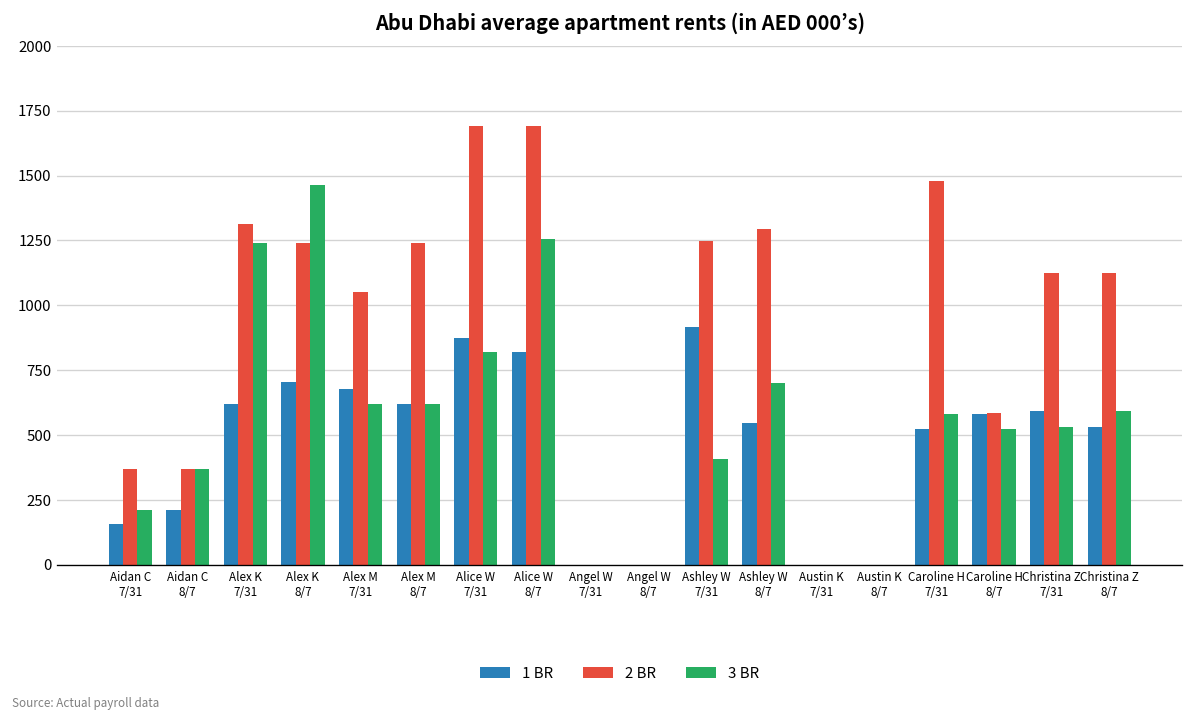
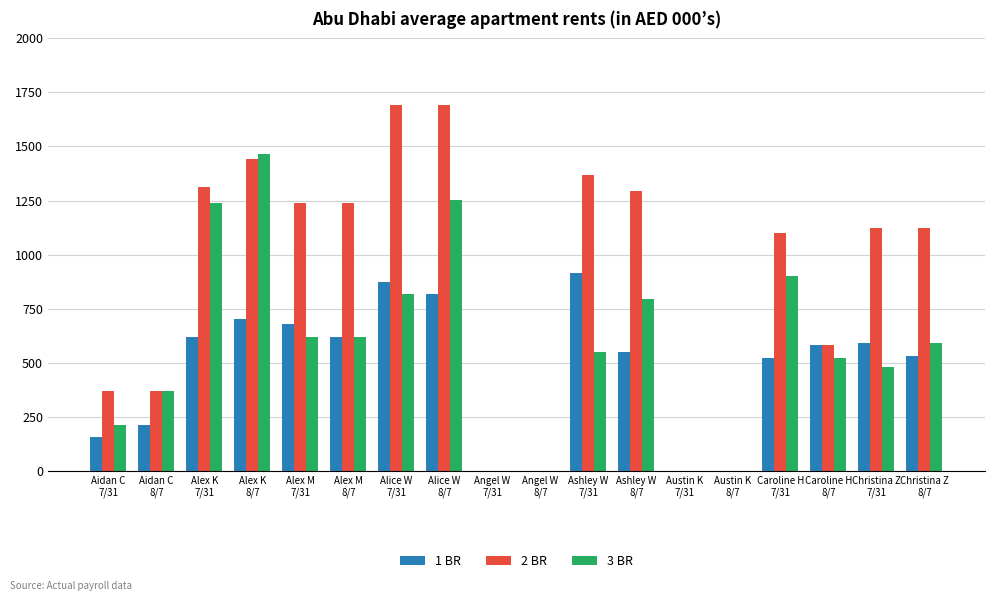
  {
    "1 BR": {
      "Aidan C 7/31": 160,
      "Aidan C 8/7": 210,
      "Alex K 7/31": 620,
      "Alex K 8/7": 700,
      "Alex M 7/31": 680,
      "Alex M 8/7": 620,
      "Alice W 7/31": 870,
      "Alice W 8/7": 820,
      "Angel W 7/31": 0,
      "Angel W 8/7": 0,
      "Ashley W 7/31": 920,
      "Ashley W 8/7": 550,
      "Austin K 7/31": 0,
      "Austin K 8/7": 0,
      "Caroline H 7/31": 520,
      "Caroline H 8/7": 580,
      "Christina Z 7/31": 590,
      "Christina Z 8/7": 530
    },
    "2 BR": {
      "Aidan C 7/31": 370,
      "Aidan C 8/7": 370,
      "Alex K 7/31": 1310,
-     "Alex K 8/7": 1240,
-     "Alex M 7/31": 1050,
+     "Alex K 8/7": 1440,
+     "Alex M 7/31": 1240,
      "Alex M 8/7": 1240,
      "Alice W 7/31": 1690,
      "Alice W 8/7": 1690,
      "Angel W 7/31": 0,
      "Angel W 8/7": 0,
-     "Ashley W 7/31": 1250,
+     "Ashley W 7/31": 1370,
      "Ashley W 8/7": 1300,
      "Austin K 7/31": 0,
      "Austin K 8/7": 0,
-     "Caroline H 7/31": 1480,
+     "Caroline H 7/31": 1100,
      "Caroline H 8/7": 580,
      "Christina Z 7/31": 1130,
      "Christina Z 8/7": 1130
    },
    "3 BR": {
      "Aidan C 7/31": 210,
      "Aidan C 8/7": 370,
      "Alex K 7/31": 1240,
      "Alex K 8/7": 1470,
      "Alex M 7/31": 620,
      "Alex M 8/7": 620,
      "Alice W 7/31": 820,
      "Alice W 8/7": 1250,
      "Angel W 7/31": 0,
      "Angel W 8/7": 0,
-     "Ashley W 7/31": 410,
-     "Ashley W 8/7": 700,
+     "Ashley W 7/31": 550,
+     "Ashley W 8/7": 790,
      "Austin K 7/31": 0,
      "Austin K 8/7": 0,
-     "Caroline H 7/31": 580,
+     "Caroline H 7/31": 900,
      "Caroline H 8/7": 520,
-     "Christina Z 7/31": 530,
+     "Christina Z 7/31": 480,
      "Christina Z 8/7": 590
    }
  }
